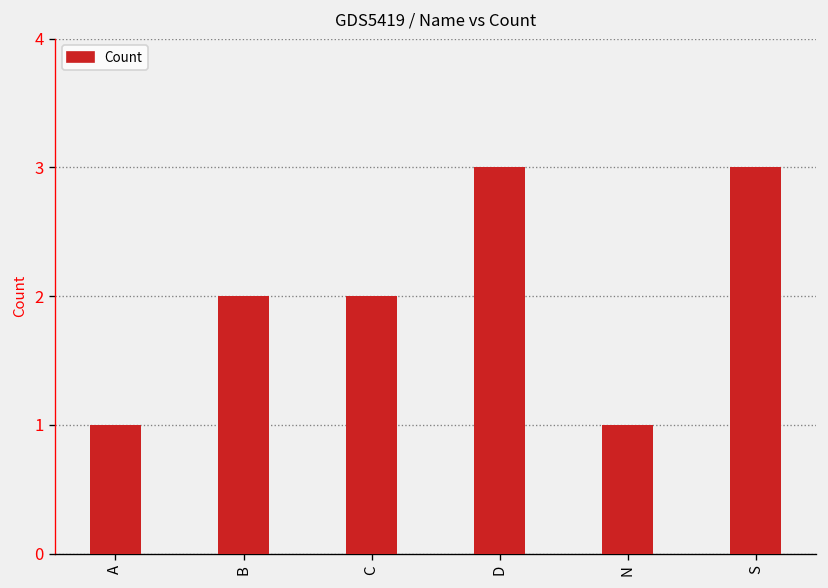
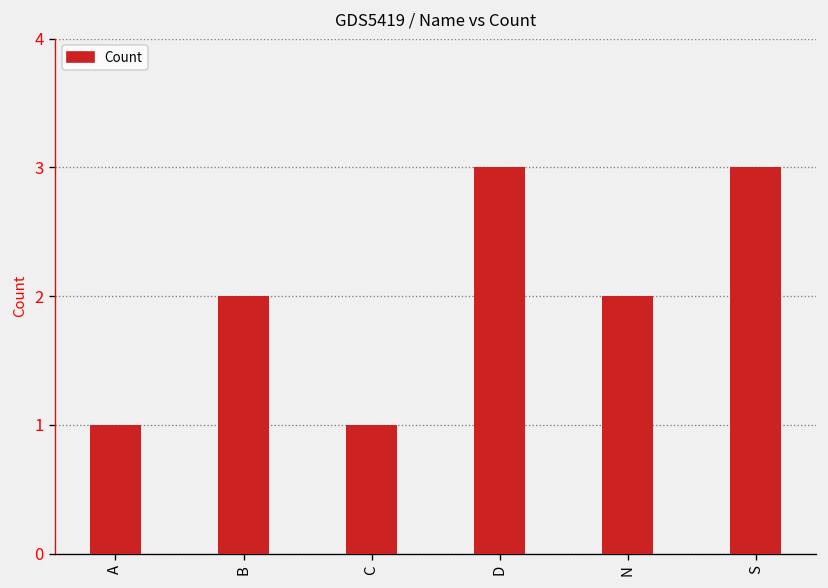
  {
    "A": 1,
    "B": 2,
-   "C": 2,
+   "C": 1,
    "D": 3,
-   "N": 1,
+   "N": 2,
    "S": 3
  }
